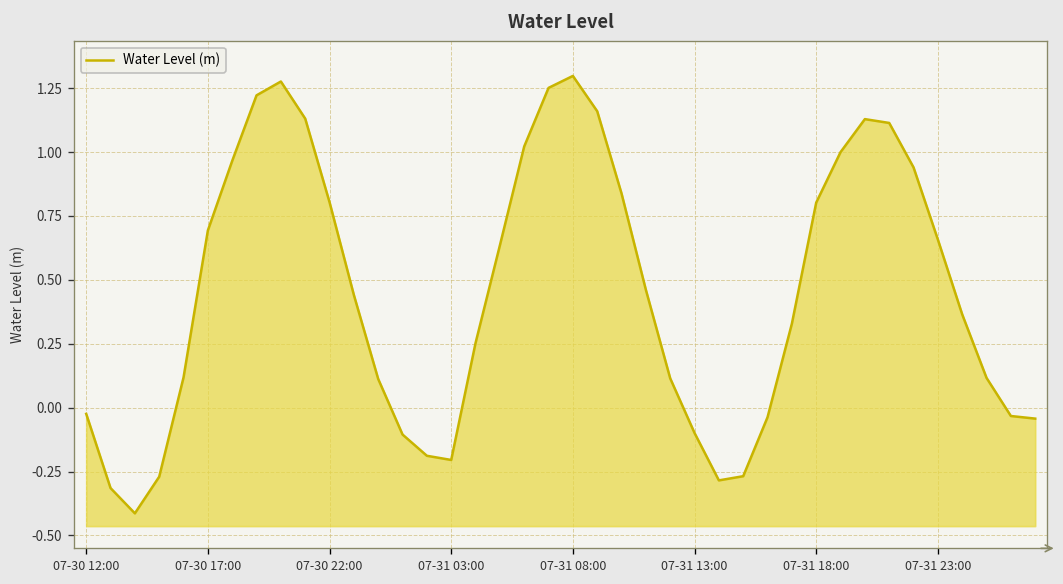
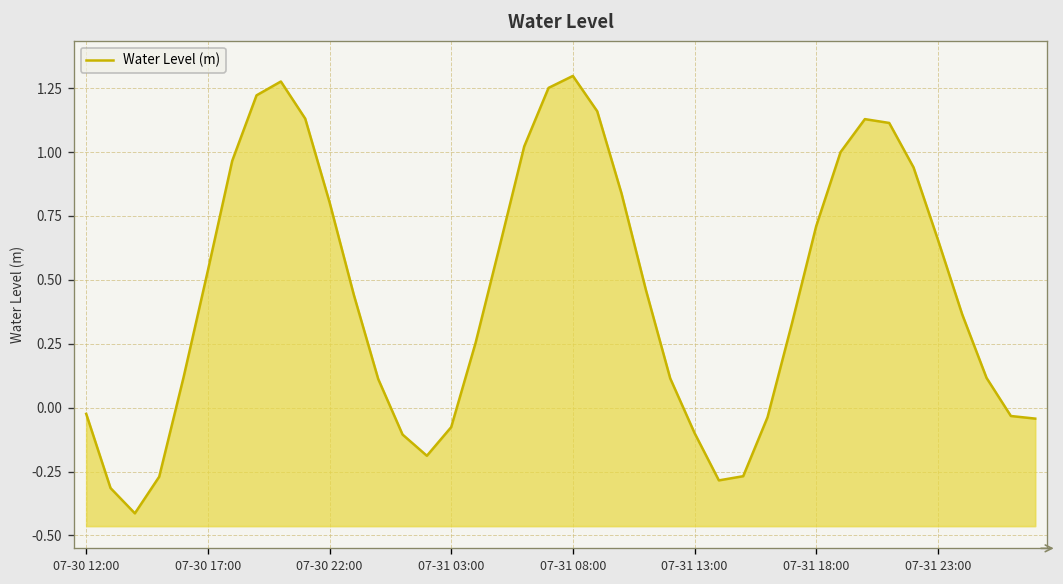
  {
    "07-30 12:00": -0.02,
-   "07-30 17:00": 0.69,
+   "07-30 17:00": 0.54,
    "07-30 22:00": 0.80,
-   "07-31 03:00": -0.20,
+   "07-31 03:00": -0.08,
    "07-31 08:00": 1.30,
    "07-31 13:00": -0.10,
-   "07-31 18:00": 0.80,
+   "07-31 18:00": 0.71,
    "07-31 23:00": 0.66
  }
